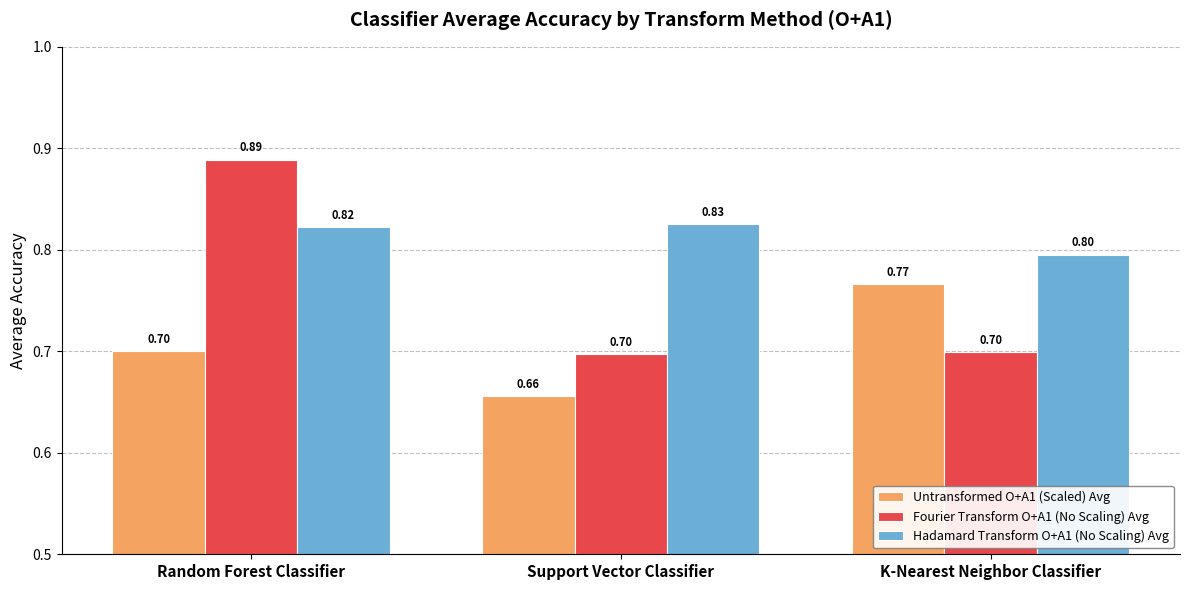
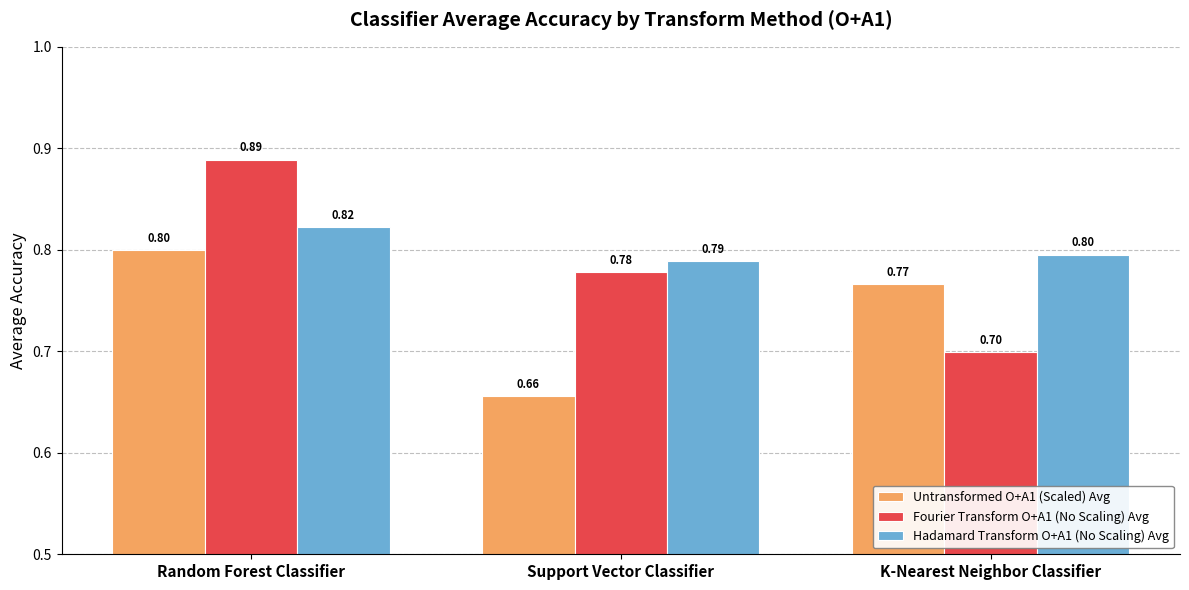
  {
    "Untransformed O+A1 (Scaled) Avg": {
-     "Random Forest Classifier": 0.70,
+     "Random Forest Classifier": 0.80,
      "Support Vector Classifier": 0.66,
      "K-Nearest Neighbor Classifier": 0.77
    },
    "Fourier Transform O+A1 (No Scaling) Avg": {
      "Random Forest Classifier": 0.89,
-     "Support Vector Classifier": 0.70,
+     "Support Vector Classifier": 0.78,
      "K-Nearest Neighbor Classifier": 0.70
    },
    "Hadamard Transform O+A1 (No Scaling) Avg": {
      "Random Forest Classifier": 0.82,
-     "Support Vector Classifier": 0.83,
+     "Support Vector Classifier": 0.79,
      "K-Nearest Neighbor Classifier": 0.80
    }
  }
